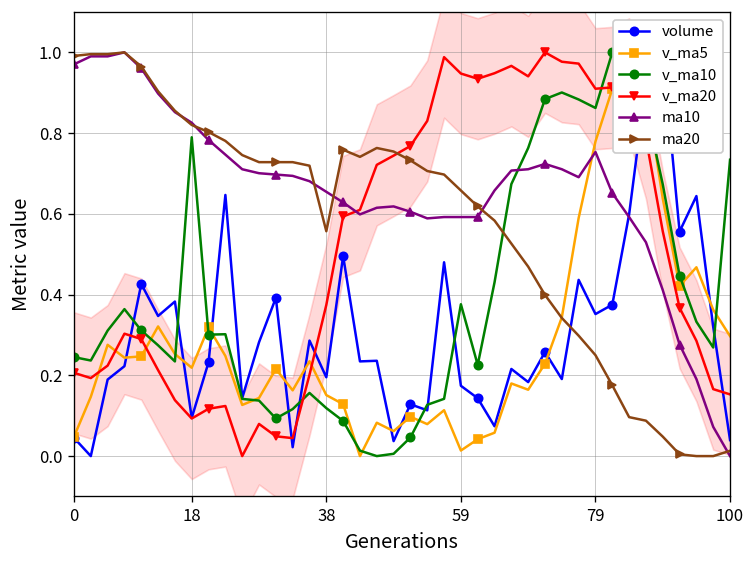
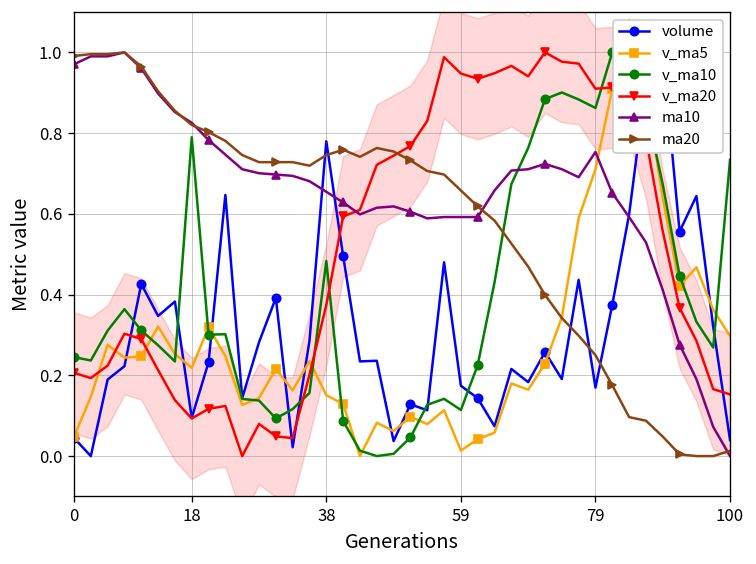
  {
    "volume": {
-     "38": 0.20,
+     "38": 0.78,
      "59": 0.17,
-     "79": 0.35,
+     "79": 0.17,
      "100": 0.04
    },
    "v_ma5": {
      "18": 0.22,
      "38": 0.15,
      "59": 0.01,
-     "79": 0.78
+     "79": 0.71
    },
    "v_ma10": {
      "0": 0.25,
      "18": 0.79,
-     "38": 0.12,
-     "59": 0.38,
+     "38": 0.48,
+     "59": 0.11,
      "79": 0.86,
      "100": 0.73
    },
    "ma10": {
      "0": 0.97,
      "38": 0.65,
      "59": 0.59,
      "79": 0.75,
      "100": 0.00
    },
    "ma20": {
      "0": 0.99,
-     "38": 0.56,
+     "38": 0.75,
      "59": 0.66,
      "79": 0.25,
      "100": 0.01
    }
  }
